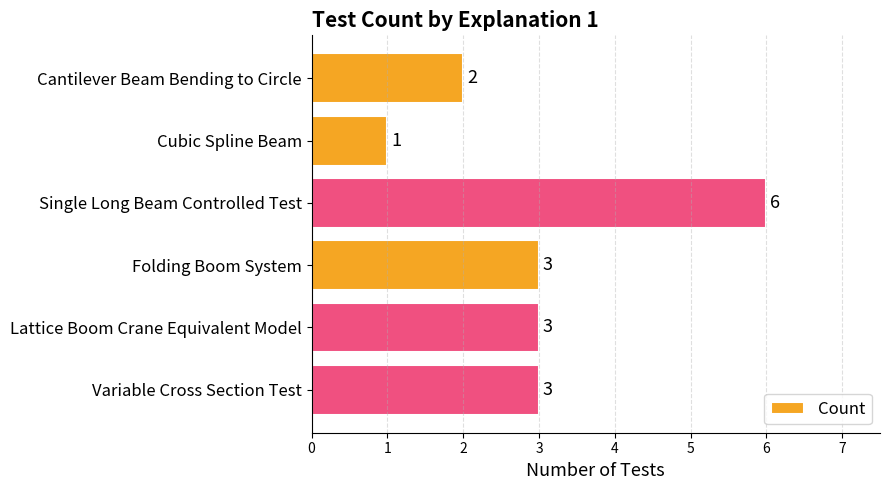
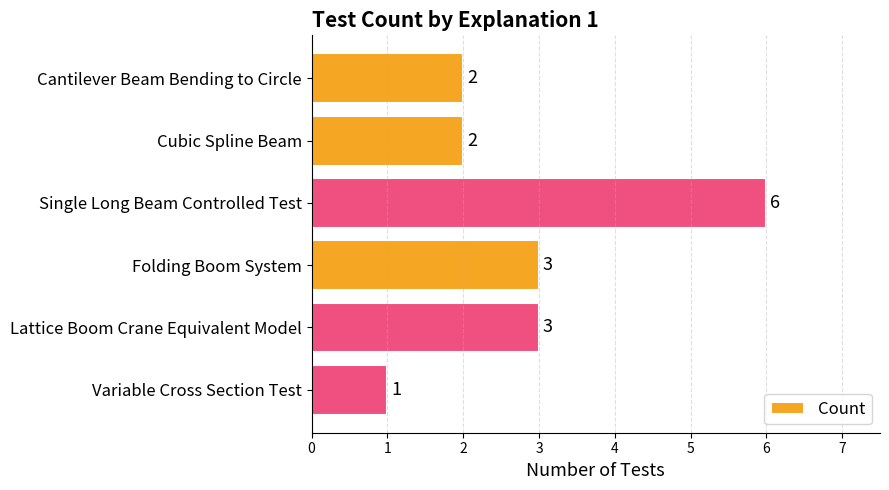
  {
    "Cantilever Beam Bending to Circle": 2,
-   "Cubic Spline Beam": 1,
+   "Cubic Spline Beam": 2,
    "Single Long Beam Controlled Test": 6,
    "Folding Boom System": 3,
    "Lattice Boom Crane Equivalent Model": 3,
-   "Variable Cross Section Test": 3
+   "Variable Cross Section Test": 1
  }
